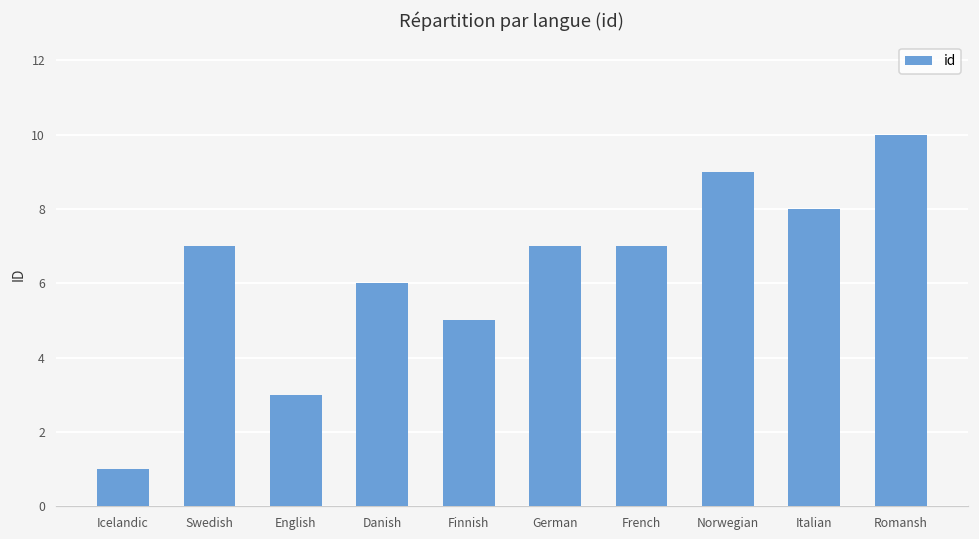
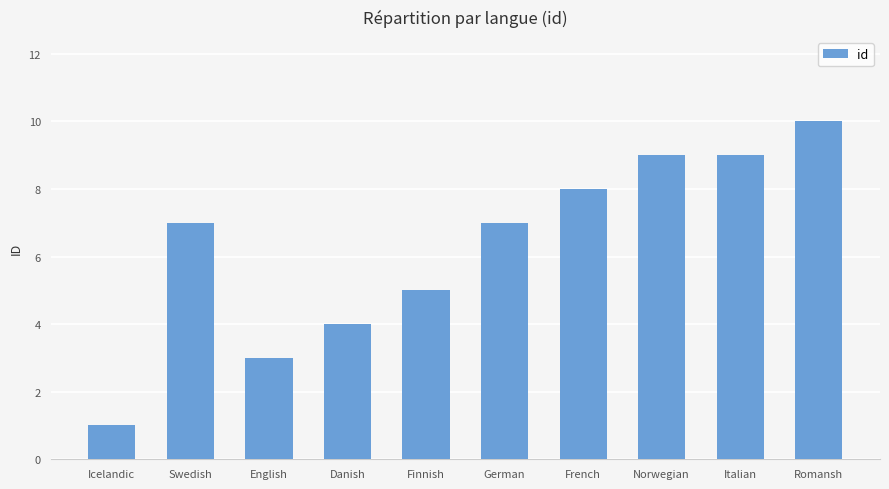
  {
    "Icelandic": 1,
    "Swedish": 7,
    "English": 3,
-   "Danish": 6,
+   "Danish": 4,
    "Finnish": 5,
    "German": 7,
-   "French": 7,
+   "French": 8,
    "Norwegian": 9,
-   "Italian": 8,
+   "Italian": 9,
    "Romansh": 10
  }
